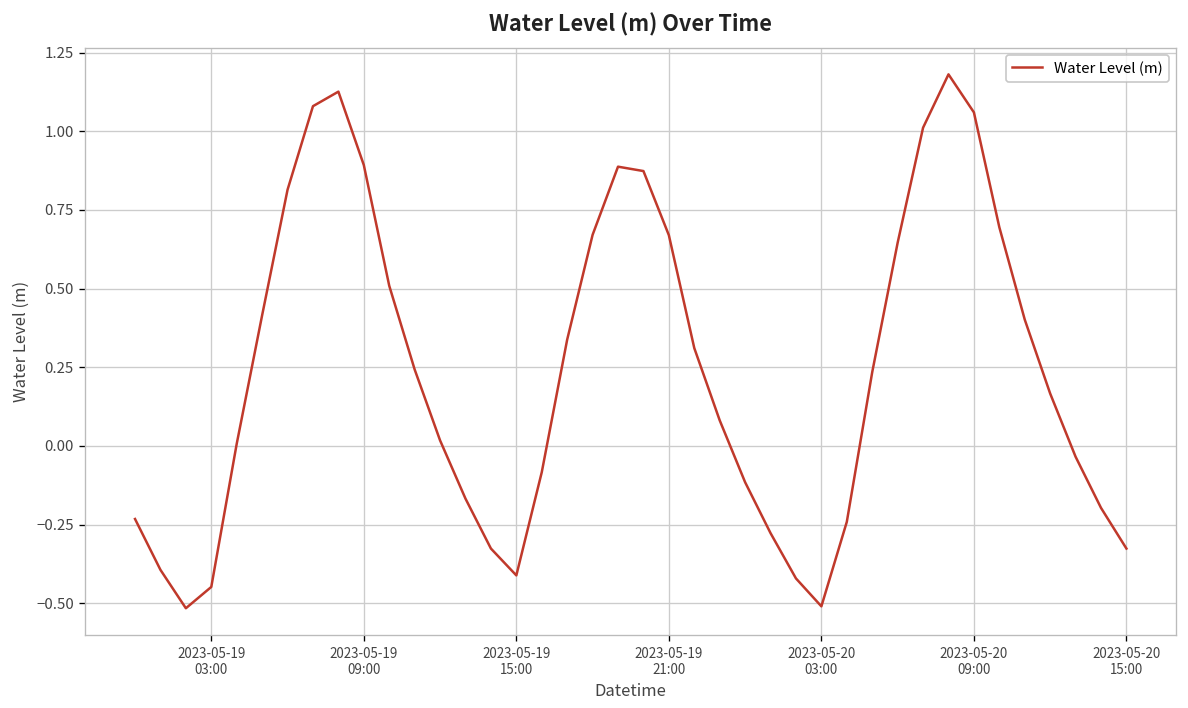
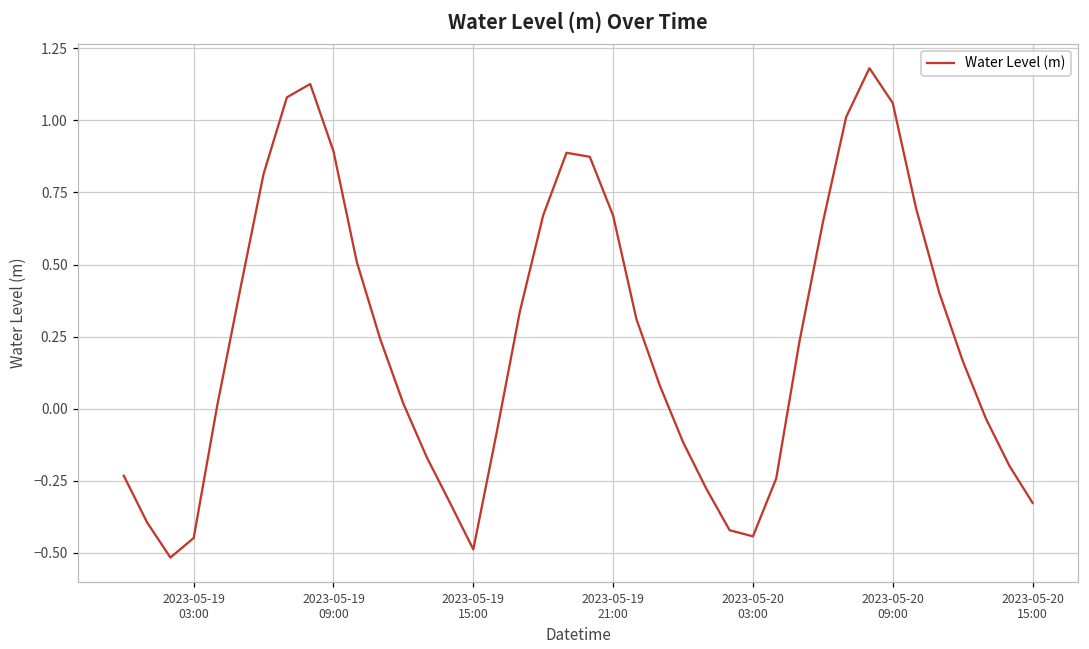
  {
    "2023-05-19 03:00": -0.45,
    "2023-05-19 09:00": 0.89,
-   "2023-05-19 15:00": -0.41,
+   "2023-05-19 15:00": -0.49,
    "2023-05-19 21:00": 0.67,
-   "2023-05-20 03:00": -0.51,
+   "2023-05-20 03:00": -0.44,
    "2023-05-20 09:00": 1.06,
    "2023-05-20 15:00": -0.33
  }
